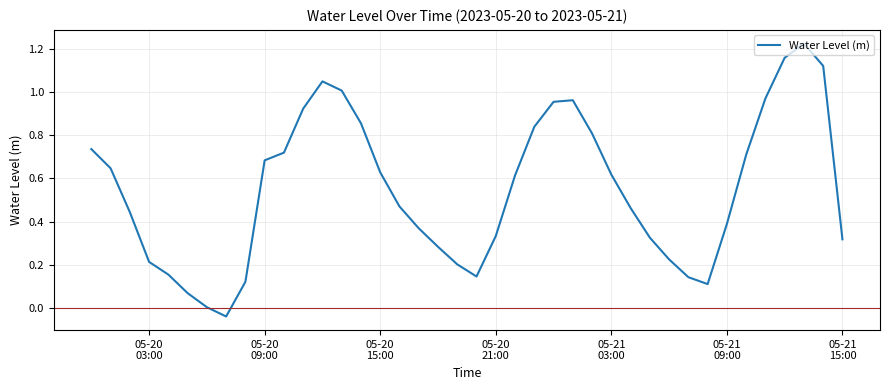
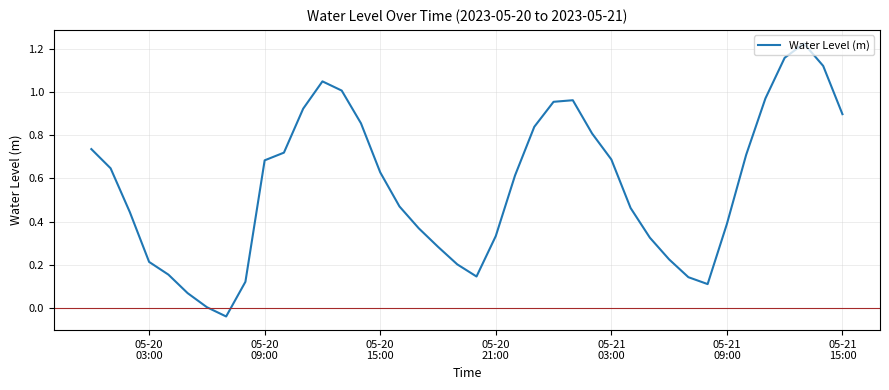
  {
    "05-20 03:00": 0.21,
    "05-20 09:00": 0.68,
    "05-20 15:00": 0.63,
    "05-20 21:00": 0.33,
-   "05-21 03:00": 0.62,
+   "05-21 03:00": 0.69,
    "05-21 09:00": 0.39,
-   "05-21 15:00": 0.32
+   "05-21 15:00": 0.90
  }
